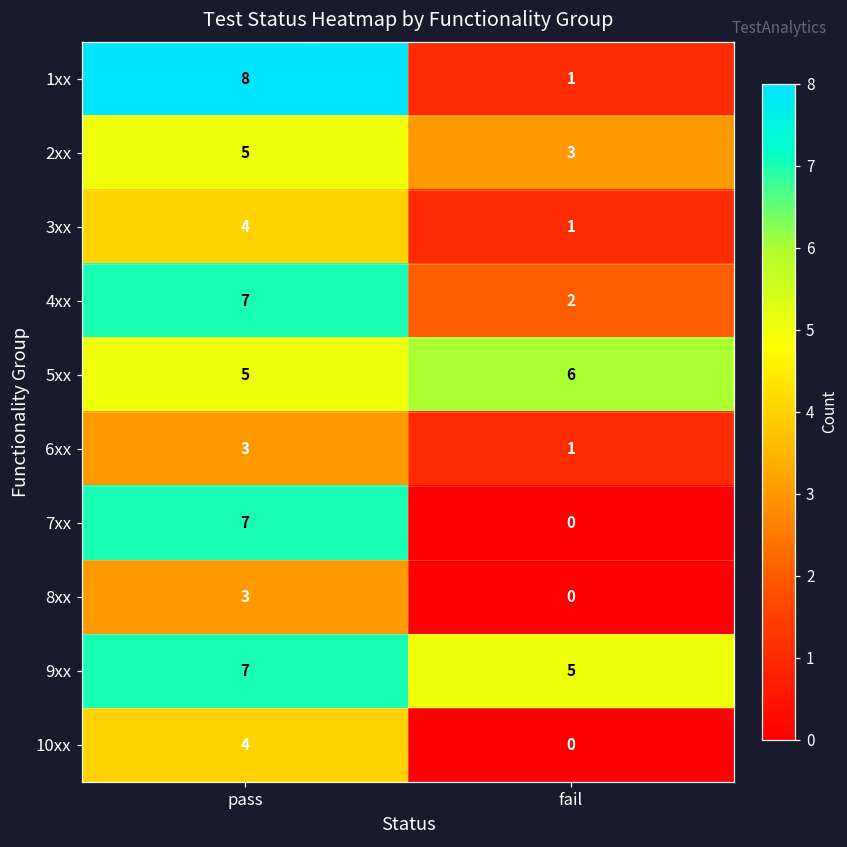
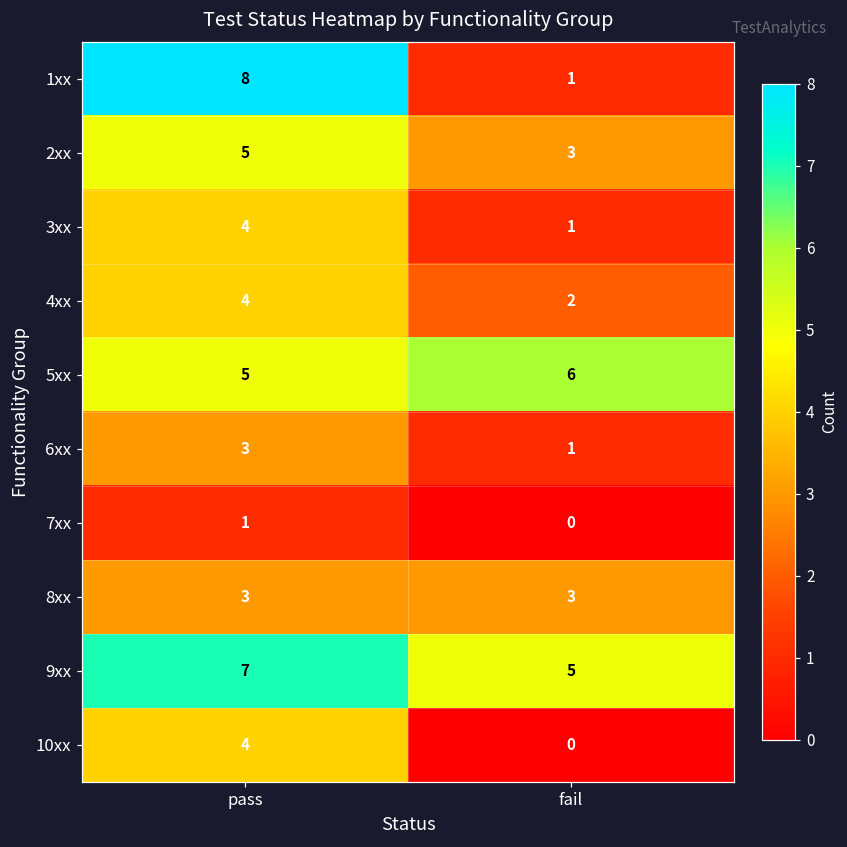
  {
    "1xx": {
      "pass": 8,
      "fail": 1
    },
    "2xx": {
      "pass": 5,
      "fail": 3
    },
    "3xx": {
      "pass": 4,
      "fail": 1
    },
    "4xx": {
-     "pass": 7,
+     "pass": 4,
      "fail": 2
    },
    "5xx": {
      "pass": 5,
      "fail": 6
    },
    "6xx": {
      "pass": 3,
      "fail": 1
    },
    "7xx": {
-     "pass": 7,
+     "pass": 1,
      "fail": 0
    },
    "8xx": {
      "pass": 3,
-     "fail": 0
+     "fail": 3
    },
    "9xx": {
      "pass": 7,
      "fail": 5
    },
    "10xx": {
      "pass": 4,
      "fail": 0
    }
  }
